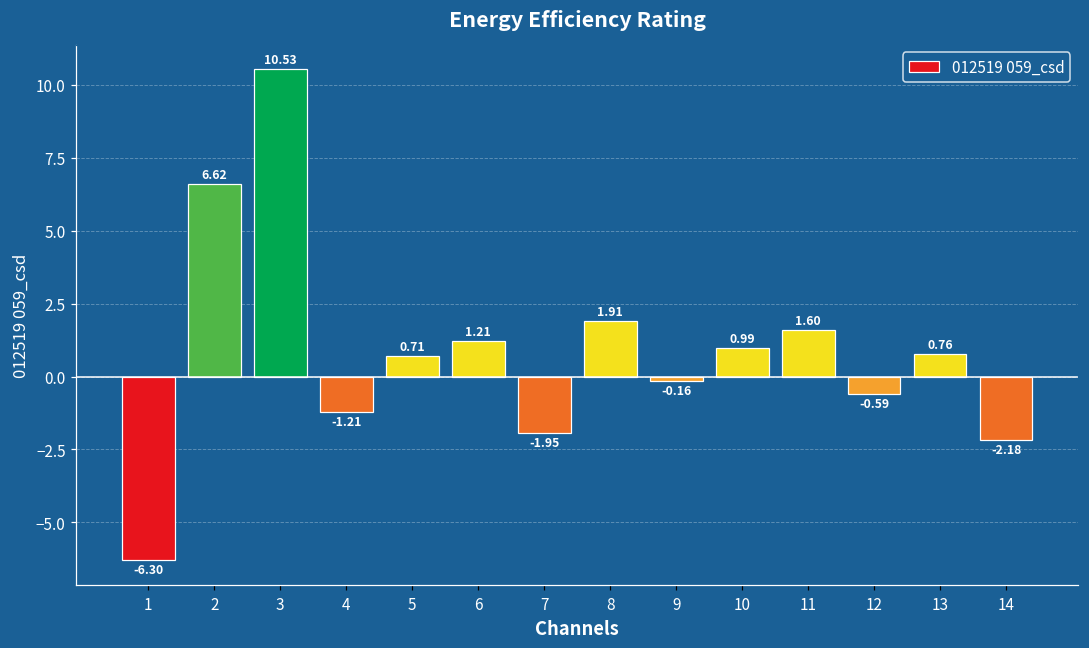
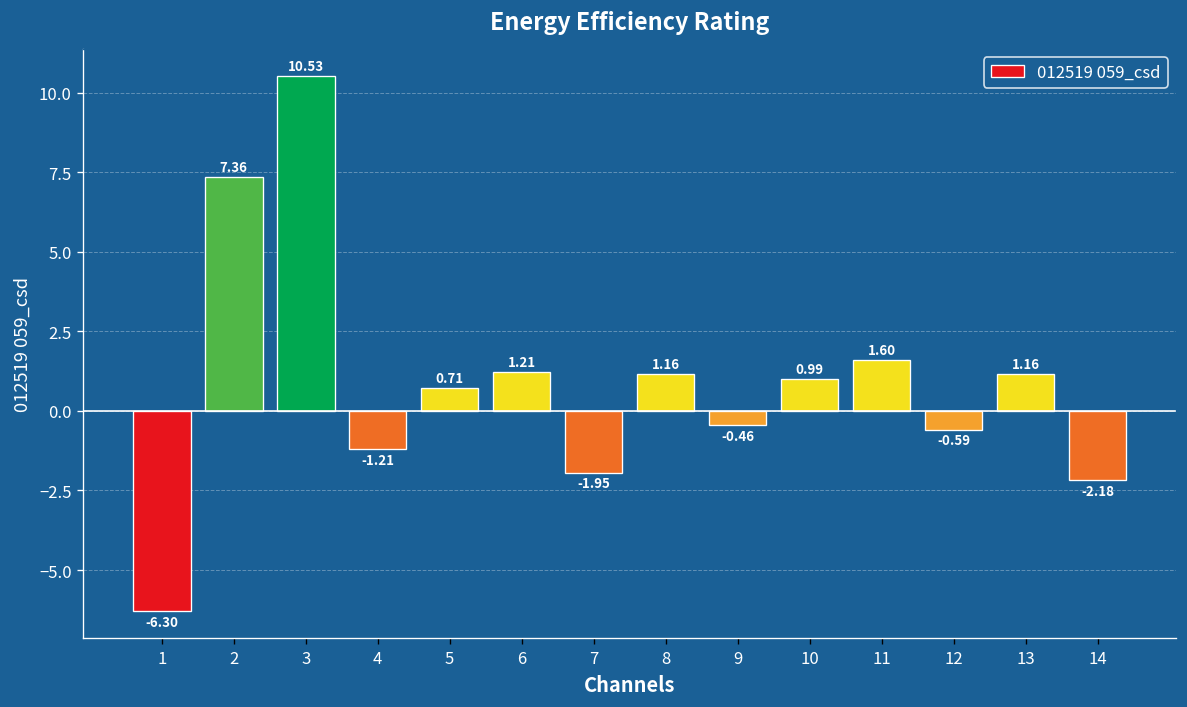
  {
    "1": -6.30,
-   "2": 6.62,
+   "2": 7.36,
    "3": 10.53,
    "4": -1.21,
    "5": 0.71,
    "6": 1.21,
    "7": -1.95,
-   "8": 1.91,
-   "9": -0.16,
+   "8": 1.16,
+   "9": -0.46,
    "10": 0.99,
    "11": 1.60,
    "12": -0.59,
-   "13": 0.76,
+   "13": 1.16,
    "14": -2.18
  }
